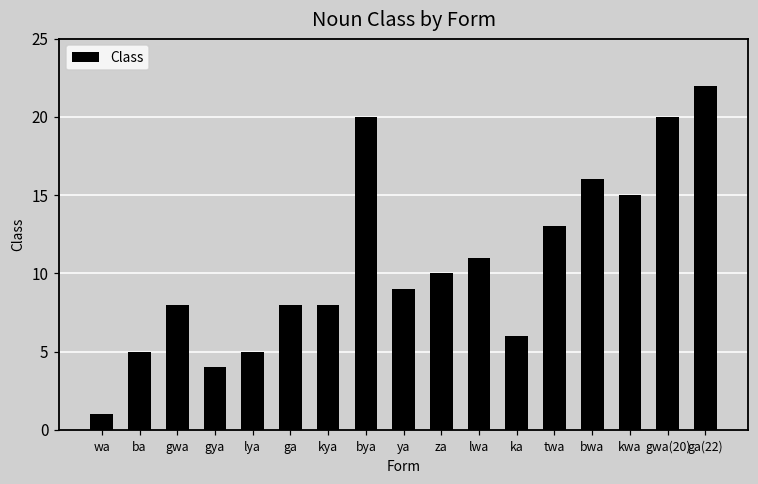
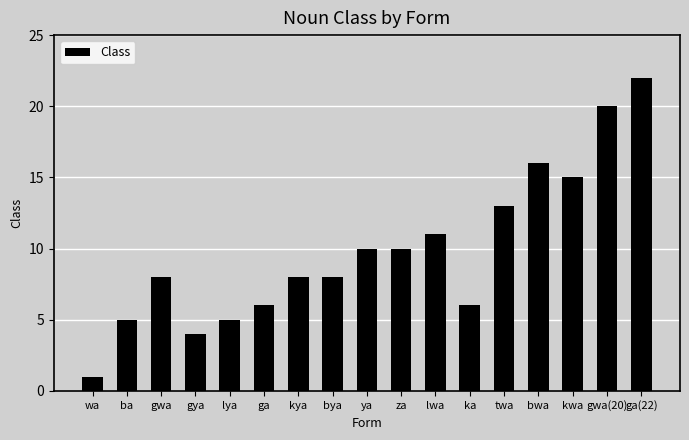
  {
    "wa": 1,
    "ba": 5,
    "gwa": 8,
    "gya": 4,
    "lya": 5,
-   "ga": 8,
+   "ga": 6,
    "kya": 8,
-   "bya": 20,
-   "ya": 9,
+   "bya": 8,
+   "ya": 10,
    "za": 10,
    "lwa": 11,
    "ka": 6,
    "twa": 13,
    "bwa": 16,
    "kwa": 15,
    "gwa(20)": 20,
    "ga(22)": 22
  }
